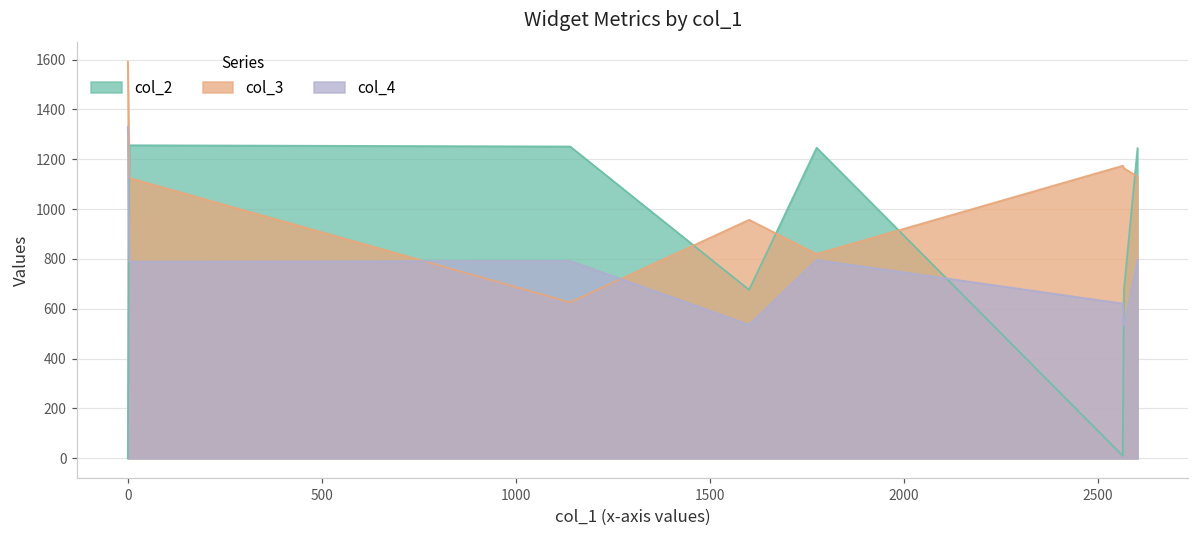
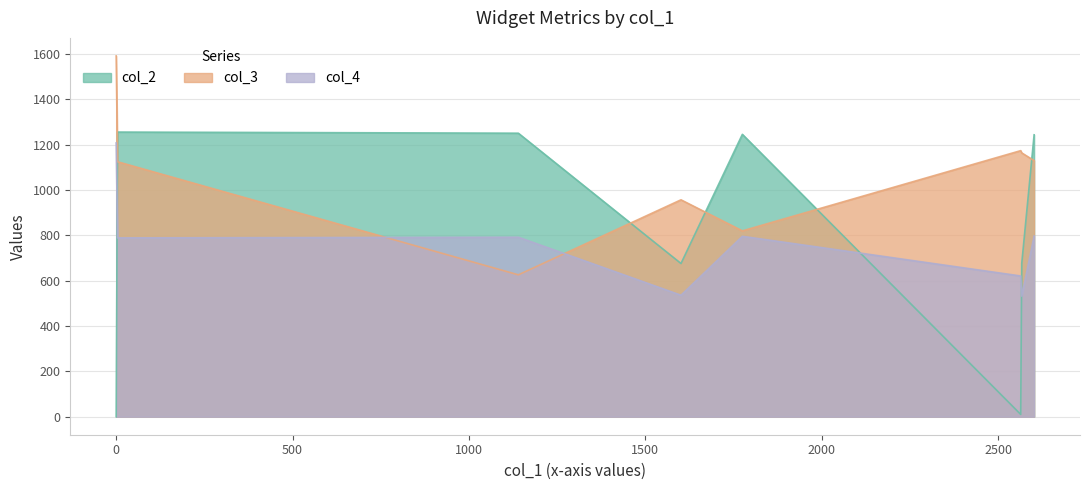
  {
    "col_2": {
      "0": 0
    },
    "col_3": {
      "0": 1590
    },
    "col_4": {
-     "0": 1330
+     "0": 1210
    }
  }
